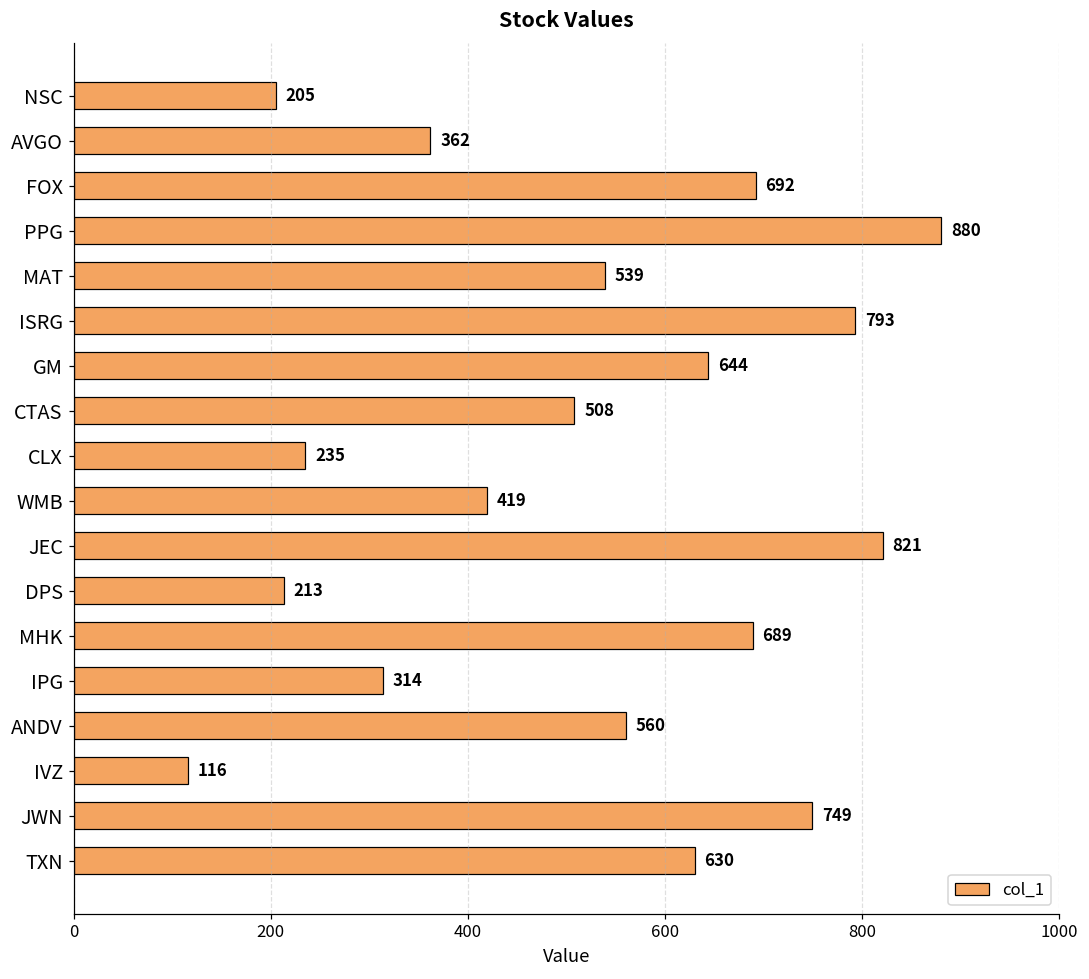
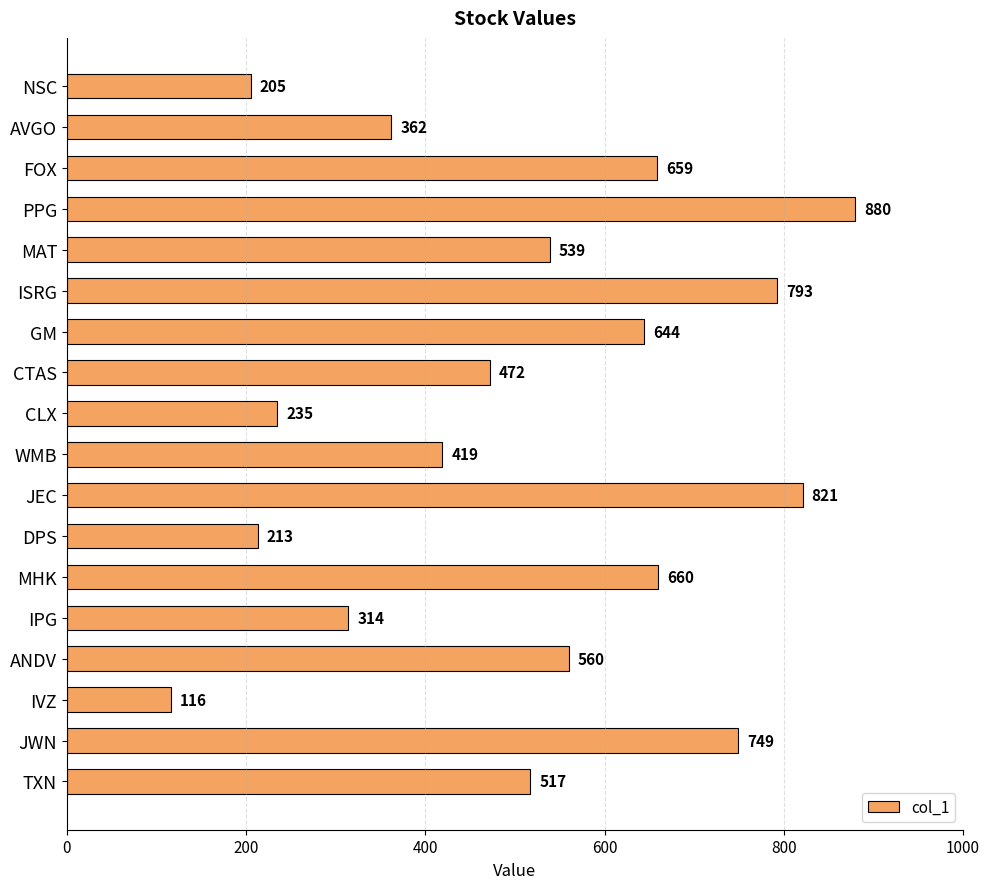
  {
    "NSC": 205,
    "AVGO": 362,
-   "FOX": 692,
+   "FOX": 659,
    "PPG": 880,
    "MAT": 539,
    "ISRG": 793,
    "GM": 644,
-   "CTAS": 508,
+   "CTAS": 472,
    "CLX": 235,
    "WMB": 419,
    "JEC": 821,
    "DPS": 213,
-   "MHK": 689,
+   "MHK": 660,
    "IPG": 314,
    "ANDV": 560,
    "IVZ": 116,
    "JWN": 749,
-   "TXN": 630
+   "TXN": 517
  }
